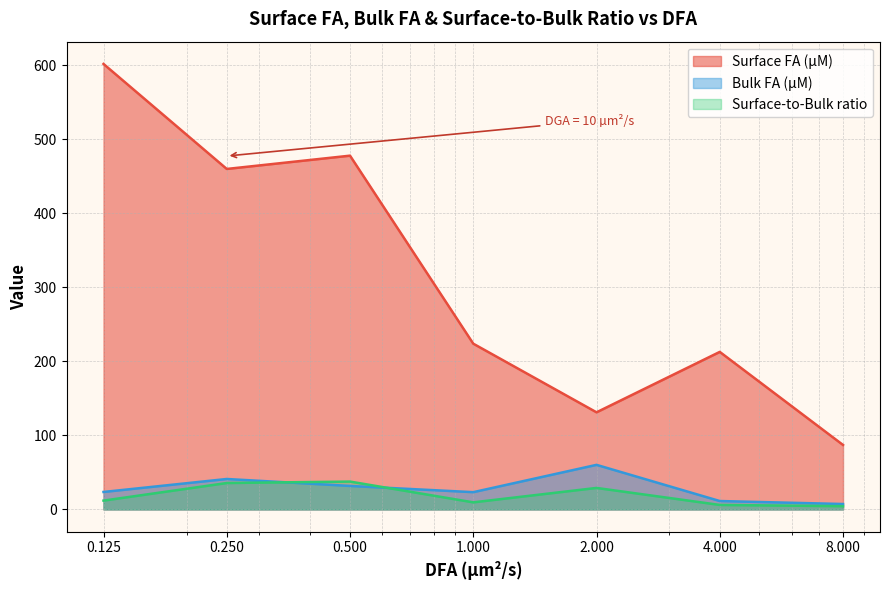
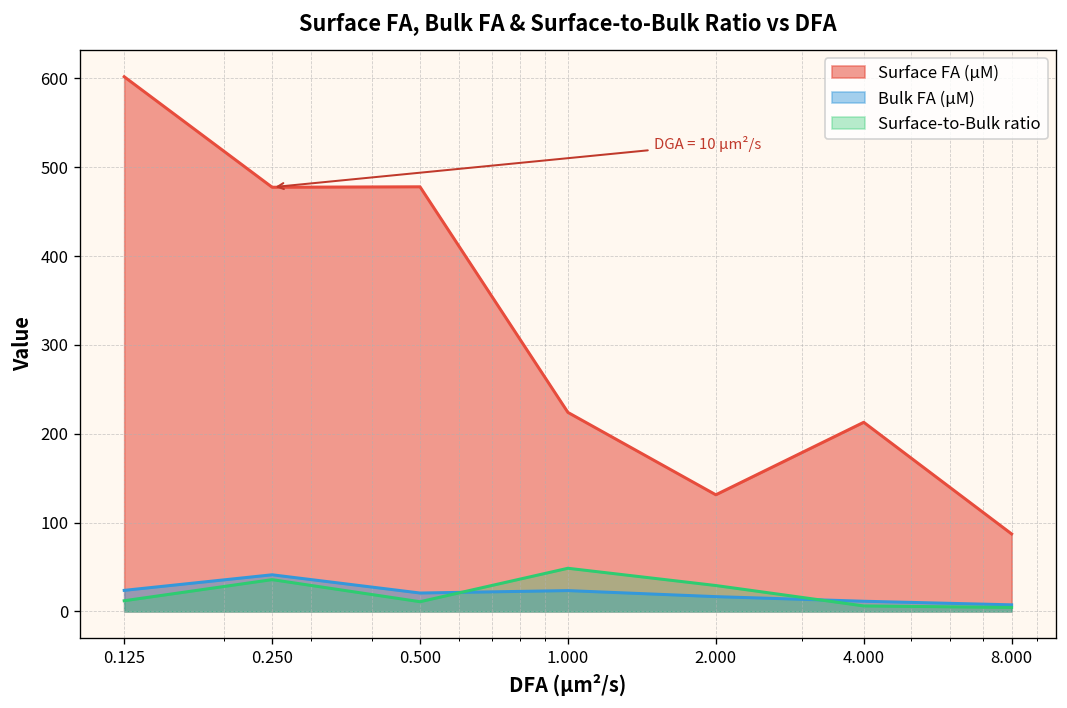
  {
    "Surface FA (µM)": {
      "0.125": 600,
-     "0.250": 460,
+     "0.250": 480,
      "1.000": 220,
      "2.000": 130,
      "4.000": 210,
      "8.000": 90
    },
    "Bulk FA (µM)": {
      "0.125": 20,
      "0.250": 40,
-     "0.500": 30,
+     "0.500": 20,
      "1.000": 20,
-     "2.000": 60,
+     "2.000": 20,
      "4.000": 10
    },
    "Surface-to-Bulk ratio": {
      "0.125": 10,
      "0.250": 40,
-     "0.500": 40,
-     "1.000": 10,
+     "0.500": 10,
+     "1.000": 50,
      "2.000": 30,
      "4.000": 10
    }
  }
